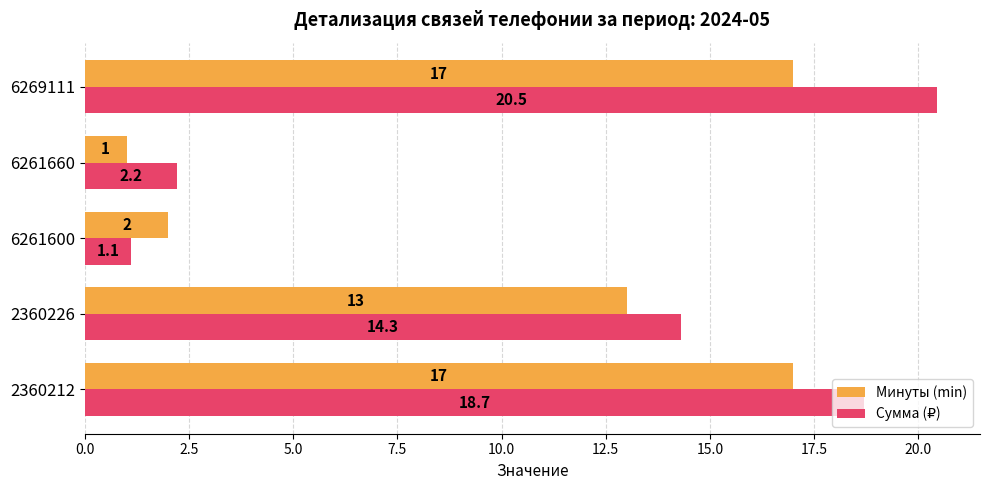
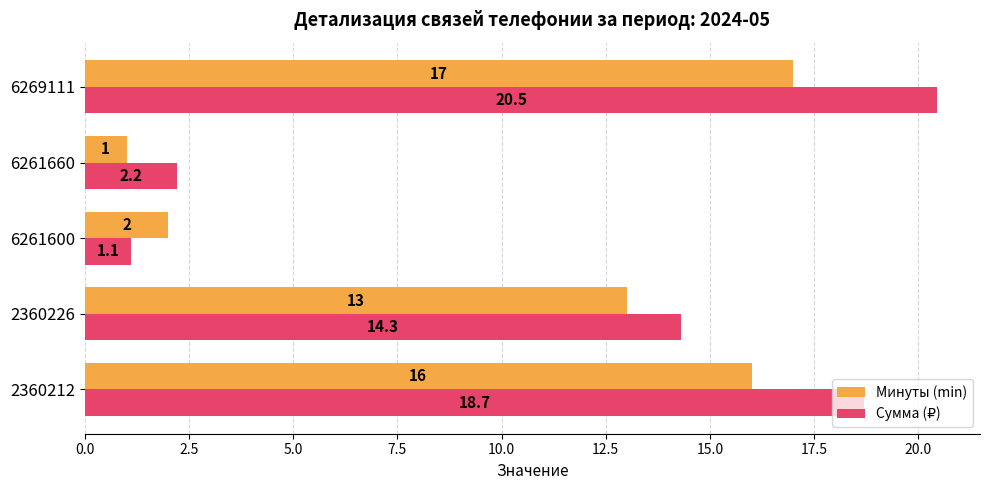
  {
    "Минуты (min)": {
      "6269111": 17,
      "6261660": 1,
      "6261600": 2,
      "2360226": 13,
-     "2360212": 17
+     "2360212": 16
    },
    "Сумма (₽)": {
      "6269111": 20.5,
      "6261660": 2.2,
      "6261600": 1.1,
      "2360226": 14.3
    }
  }
